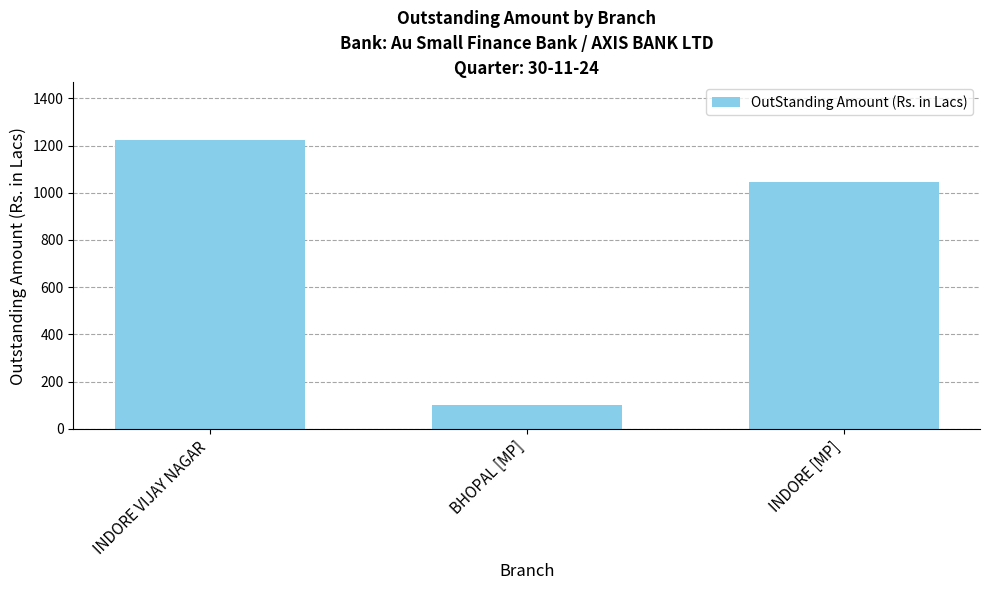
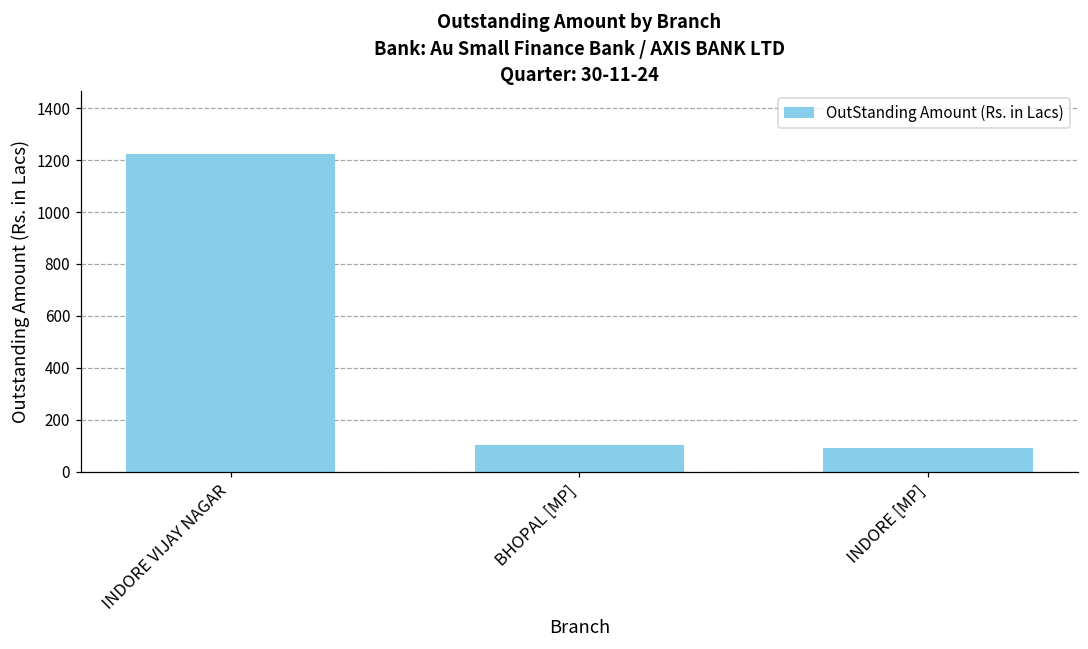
  {
    "INDORE VIJAY NAGAR": 1220,
    "BHOPAL [MP]": 100,
-   "INDORE [MP]": 1050
+   "INDORE [MP]": 90
  }
